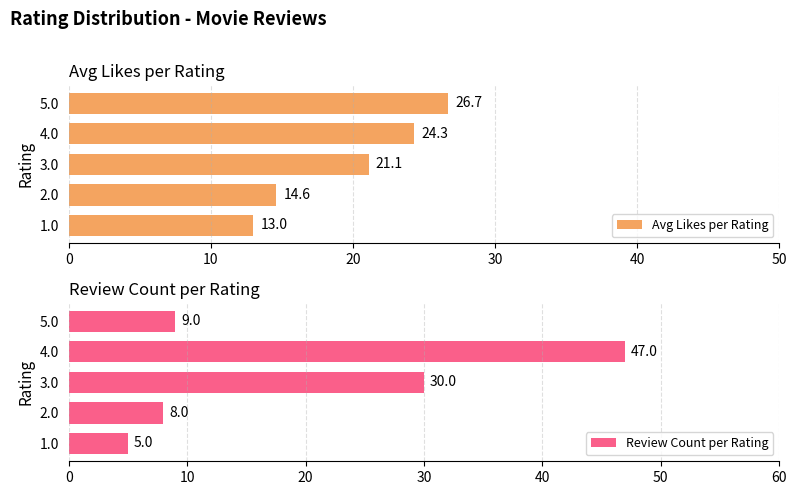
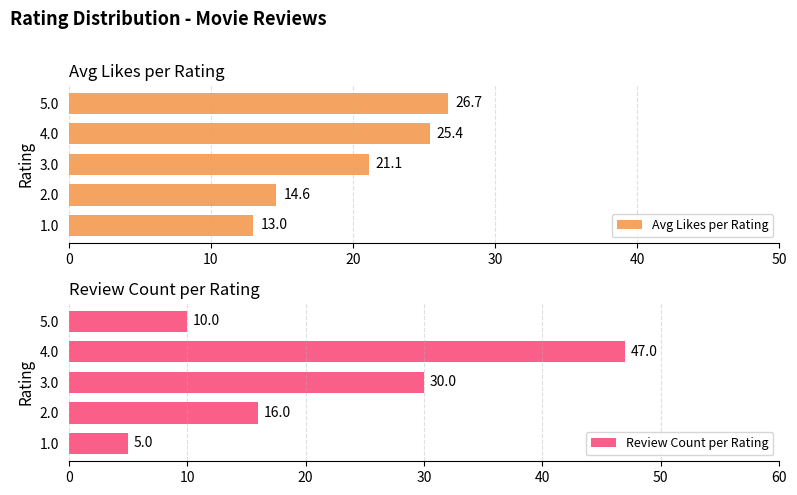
  {
    "Avg Likes per Rating": {
      "5.0": 26.7,
-     "4.0": 24.3,
+     "4.0": 25.4,
      "3.0": 21.1,
      "2.0": 14.6,
      "1.0": 13.0
    },
    "Review Count per Rating": {
-     "5.0": 9.0,
+     "5.0": 10.0,
      "4.0": 47.0,
      "3.0": 30.0,
-     "2.0": 8.0,
+     "2.0": 16.0,
      "1.0": 5.0
    }
  }
